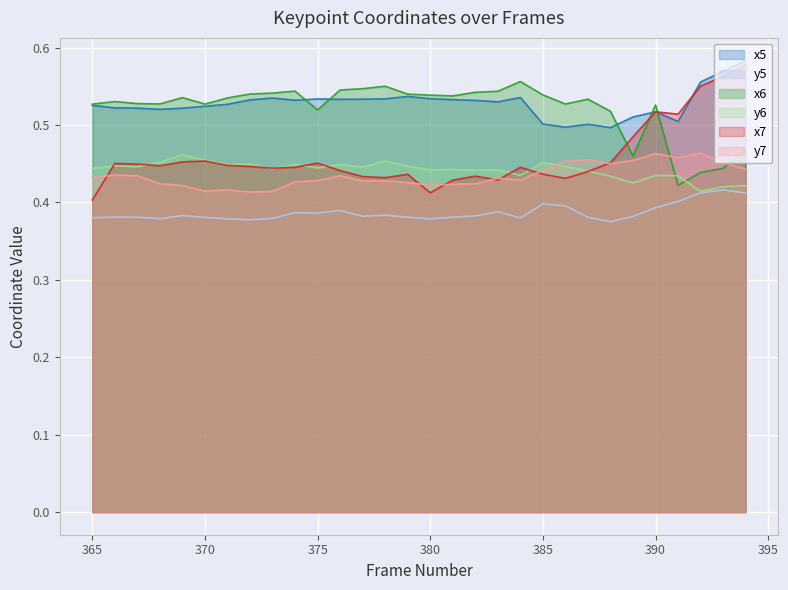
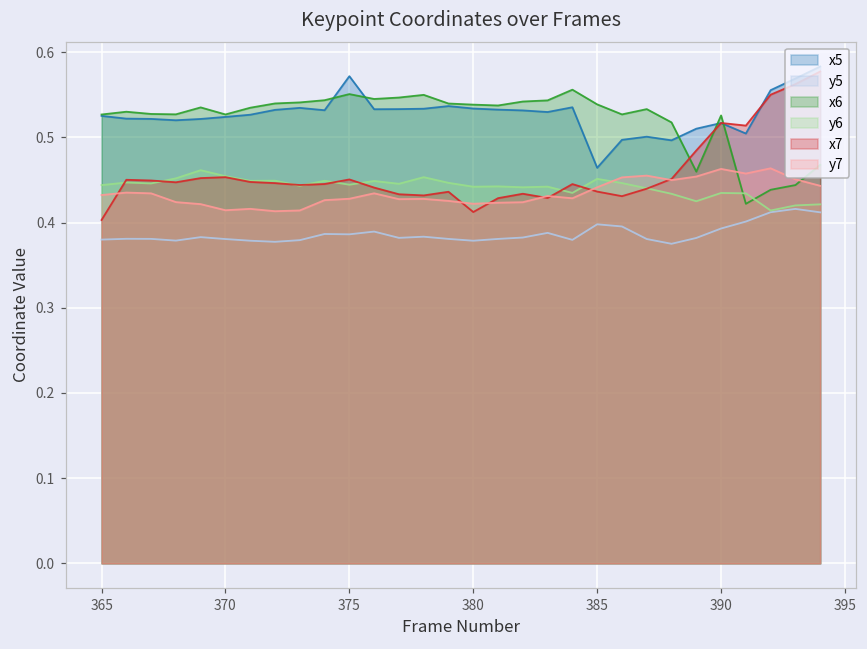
  {
    "x5": {
-     "375": 0.53,
+     "375": 0.57,
      "380": 0.53,
-     "385": 0.50
+     "385": 0.46
    },
    "x6": {
-     "375": 0.52,
+     "375": 0.55,
      "380": 0.54,
      "385": 0.54,
      "390": 0.53
    },
    "x7": {
      "365": 0.40,
      "375": 0.45,
      "380": 0.41,
      "385": 0.44
    }
  }
